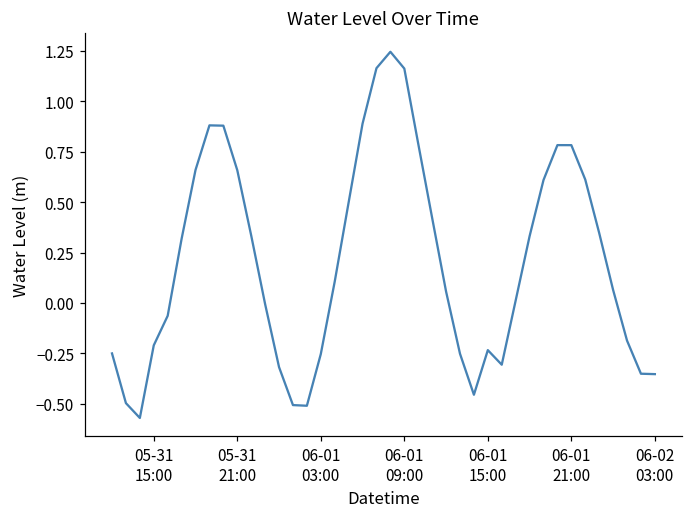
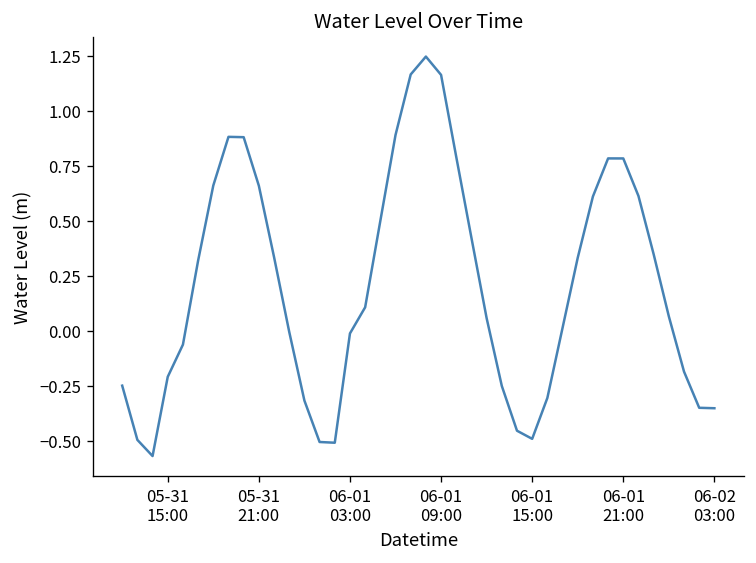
  {
    "05-31 15:00": -0.21,
    "05-31 21:00": 0.66,
-   "06-01 03:00": -0.25,
+   "06-01 03:00": -0.01,
    "06-01 09:00": 1.16,
-   "06-01 15:00": -0.23,
+   "06-01 15:00": -0.49,
    "06-01 21:00": 0.78,
    "06-02 03:00": -0.35
  }
